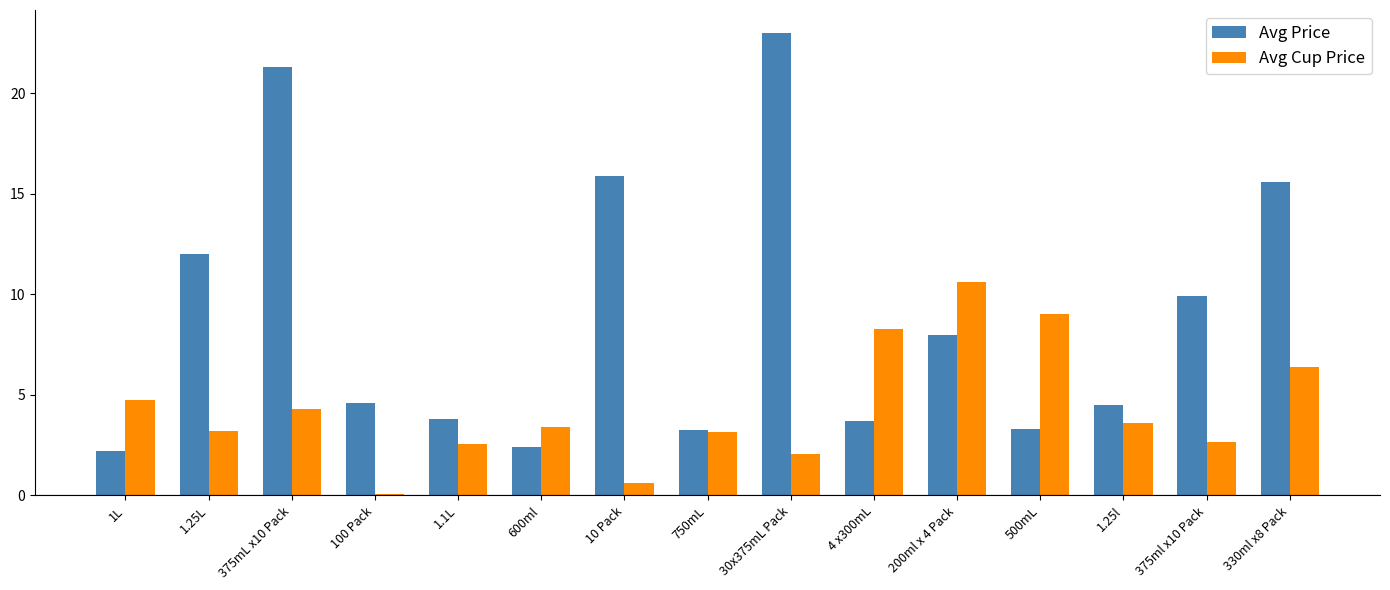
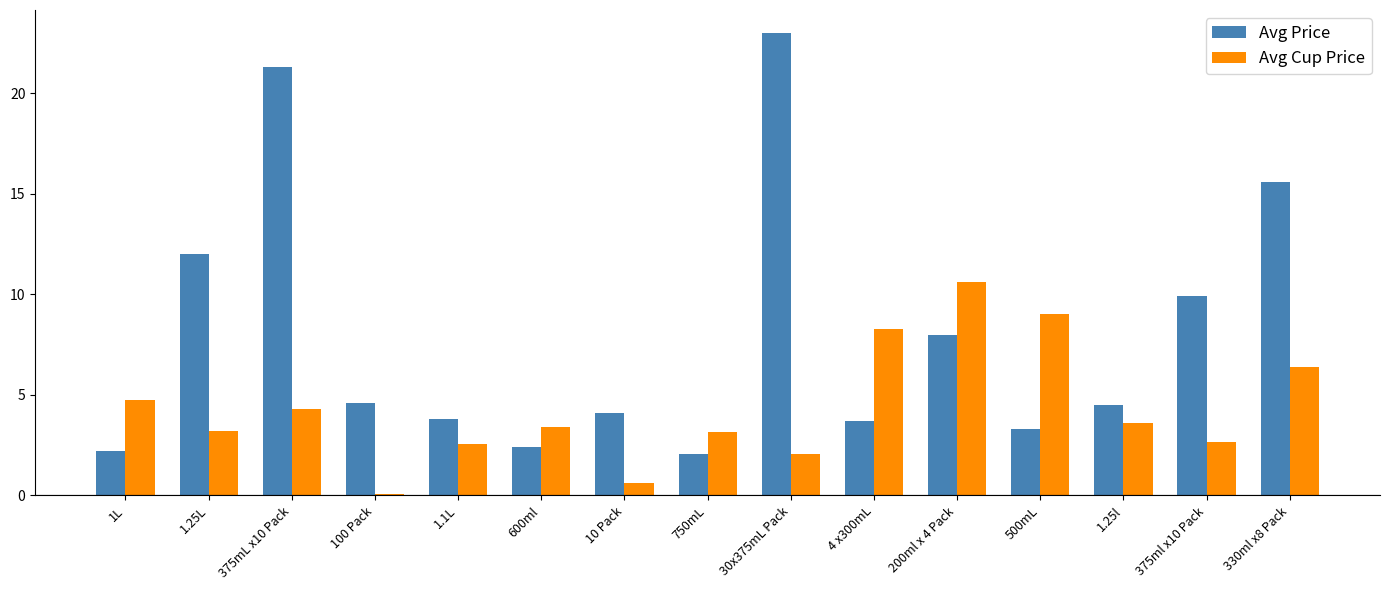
  {
    "Avg Price": {
      "1L": 2.2,
      "1.25L": 12.0,
      "375mL x10 Pack": 21.3,
      "100 Pack": 4.6,
      "1.1L": 3.8,
      "600ml": 2.4,
-     "10 Pack": 15.9,
-     "750mL": 3.3,
+     "10 Pack": 4.1,
+     "750mL": 2.1,
      "30x375mL Pack": 23.0,
      "4 x300mL": 3.7,
      "200ml x 4 Pack": 8.0,
      "500mL": 3.3,
      "1.25l": 4.5,
      "375ml x10 Pack": 9.9,
      "330ml x8 Pack": 15.6
    },
    "Avg Cup Price": {
      "1L": 4.8,
      "1.25L": 3.2,
      "375mL x10 Pack": 4.3,
      "1.1L": 2.6,
      "600ml": 3.4,
      "10 Pack": 0.6,
      "750mL": 3.1,
      "30x375mL Pack": 2.0,
      "4 x300mL": 8.3,
      "200ml x 4 Pack": 10.6,
      "500mL": 9.0,
      "1.25l": 3.6,
      "375ml x10 Pack": 2.6,
      "330ml x8 Pack": 6.4
    }
  }
